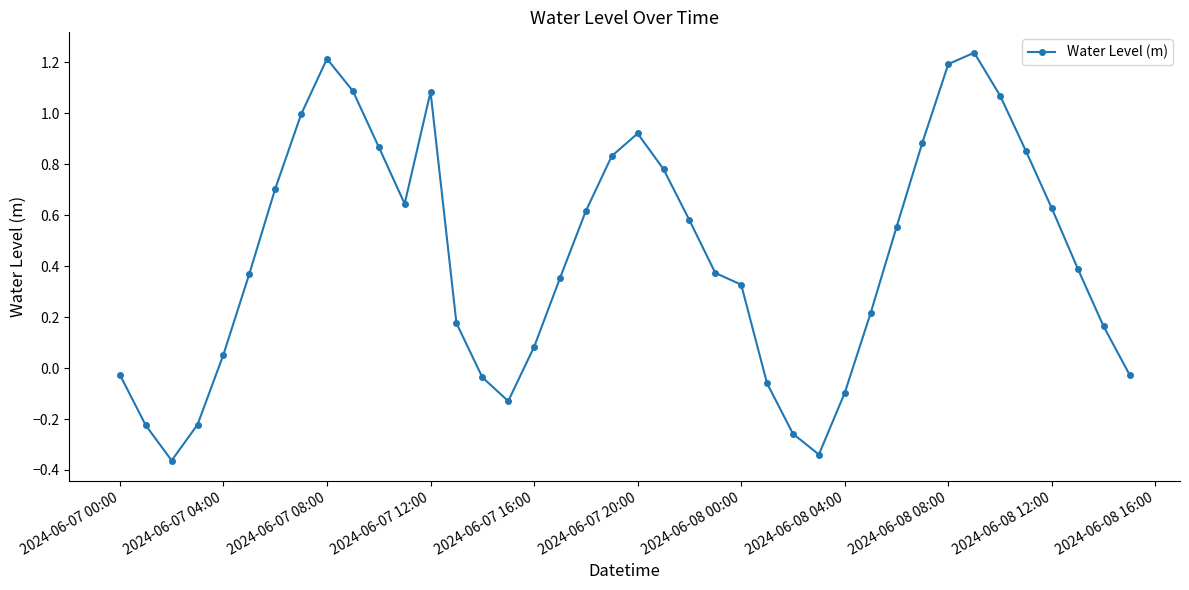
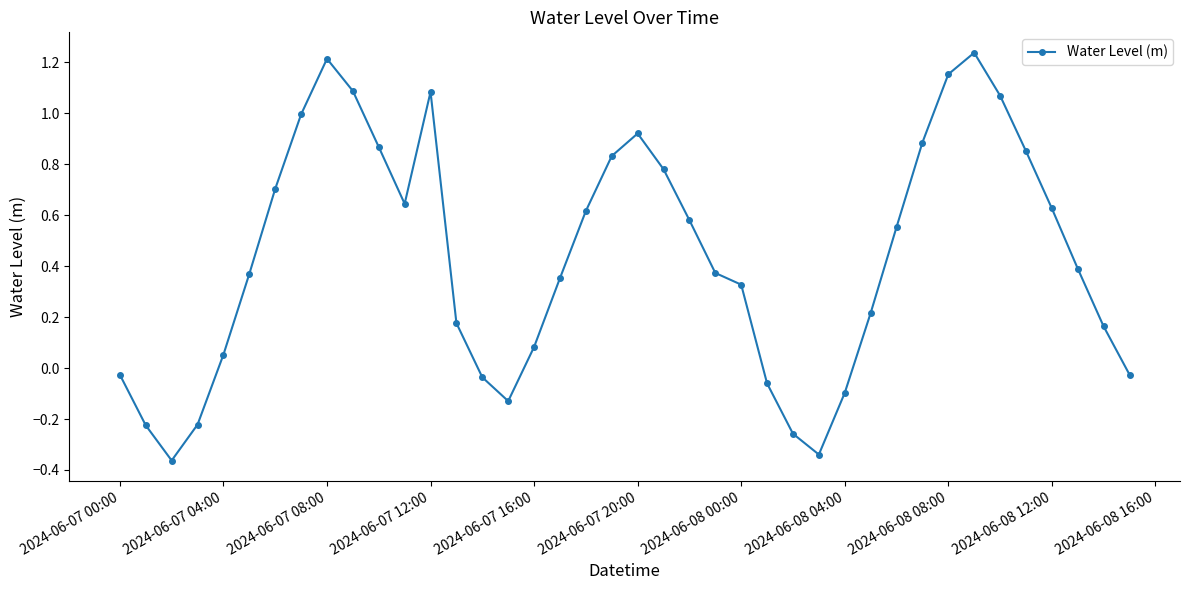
  {
    "2024-06-07 00:00": -0.03,
    "2024-06-07 04:00": 0.05,
    "2024-06-07 08:00": 1.21,
    "2024-06-07 12:00": 1.08,
    "2024-06-07 16:00": 0.08,
    "2024-06-07 20:00": 0.92,
    "2024-06-08 00:00": 0.33,
    "2024-06-08 04:00": -0.10,
-   "2024-06-08 08:00": 1.19,
+   "2024-06-08 08:00": 1.15,
    "2024-06-08 12:00": 0.63
  }
